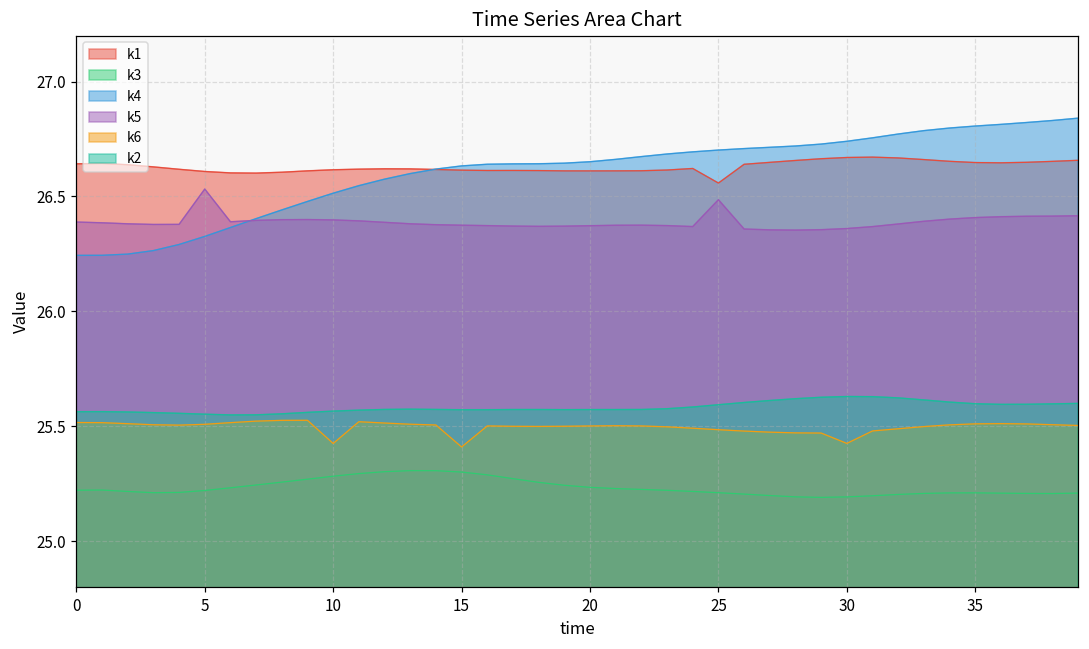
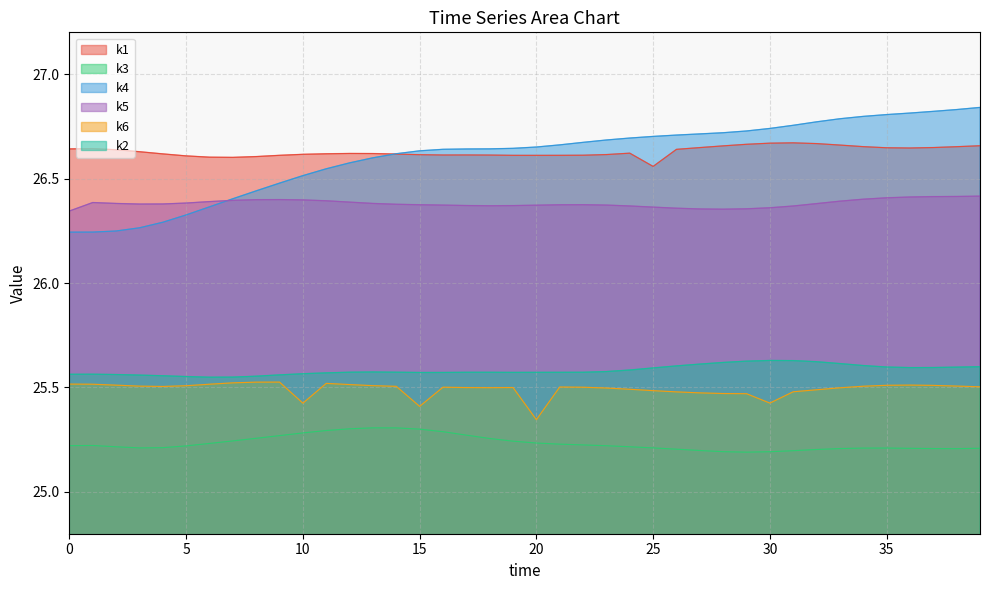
  {
    "k1": {
      "0": 26.64,
      "5": 26.61,
      "10": 26.62,
      "15": 26.61,
      "20": 26.61,
      "25": 26.56,
      "30": 26.67,
      "35": 26.65
    },
    "k5": {
-     "0": 26.39,
-     "5": 26.53,
+     "0": 26.34,
+     "5": 26.38,
      "10": 26.40,
      "15": 26.37,
      "20": 26.37,
-     "25": 26.49,
+     "25": 26.36,
      "30": 26.36,
      "35": 26.41
    },
    "k6": {
      "0": 25.52,
      "5": 25.51,
      "10": 25.42,
      "15": 25.41,
-     "20": 25.50,
+     "20": 25.35,
      "25": 25.48,
      "30": 25.43,
      "35": 25.51
    }
  }
